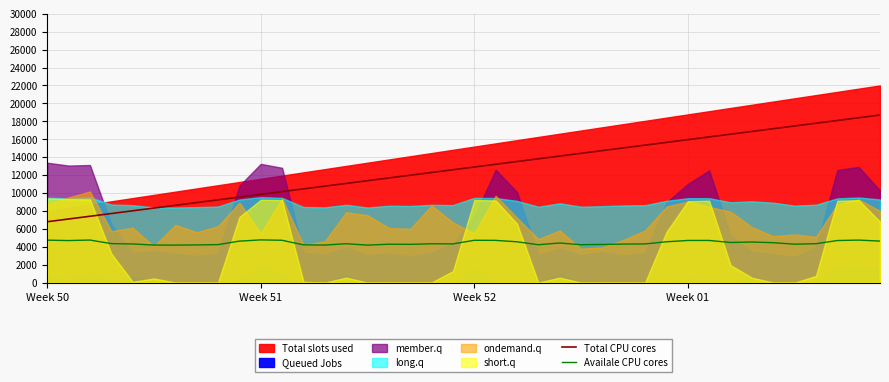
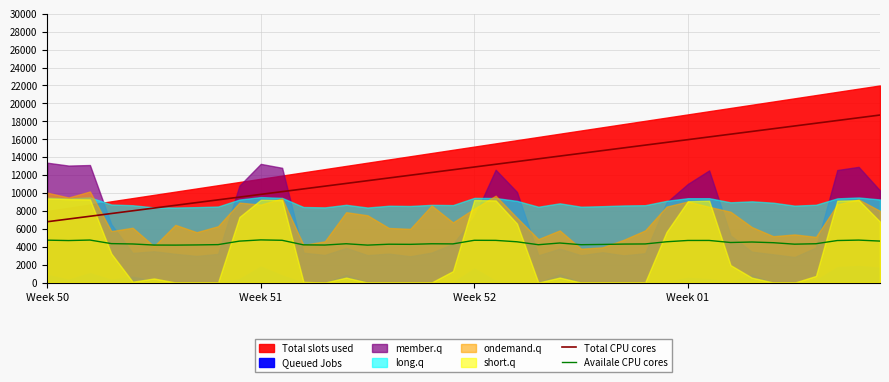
  {
    "Total CPU cores": {
      "Week 50": 7000,
      "Week 51": 10000,
      "Week 52": 13000,
      "Week 01": 16000
    },
    "Total slots used": {
      "Week 50": 8000,
      "Week 51": 12000,
      "Week 52": 15000,
      "Week 01": 19000
    },
    "Availale CPU cores": {
      "Week 50": 5000,
      "Week 51": 5000,
      "Week 52": 5000,
      "Week 01": 5000
    },
    "Queued Jobs": {
      "Week 50": 1000,
      "Week 51": 2000,
      "Week 52": 2000,
      "Week 01": 1000
    },
    "member.q": {
      "Week 50": 13000,
      "Week 51": 13000,
      "Week 52": 7000,
      "Week 01": 11000
    },
    "long.q": {
      "Week 51": 10000,
      "Week 01": 9000
    },
    "ondemand.q": {
-     "Week 50": 9000,
-     "Week 51": 6000,
-     "Week 52": 6000
+     "Week 50": 10000,
+     "Week 51": 9000,
+     "Week 52": 8000
    },
    "short.q": {
      "Week 51": 9000
    }
  }
